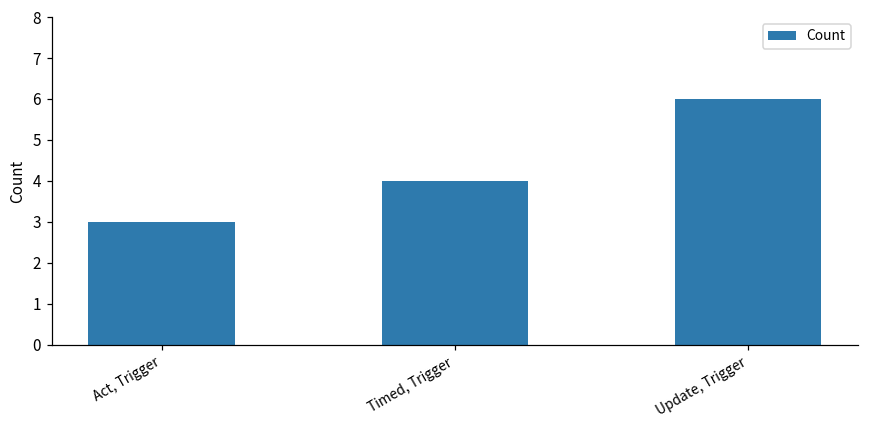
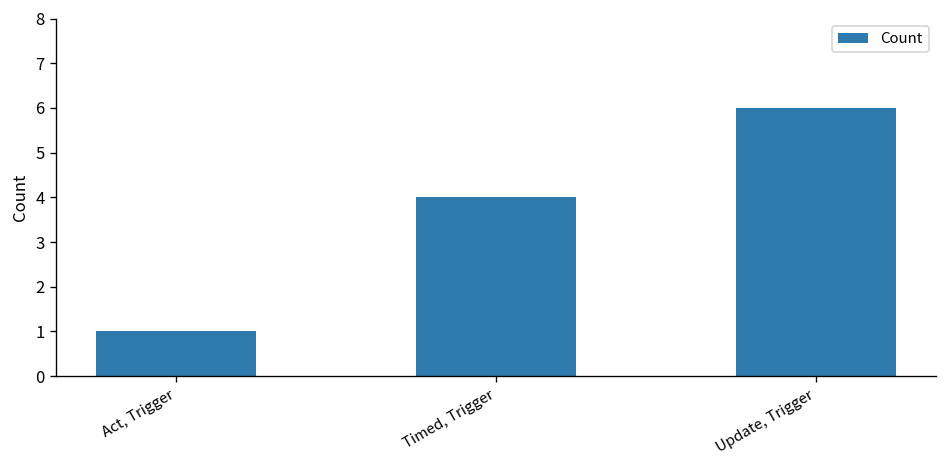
  {
-   "Act, Trigger": 3,
+   "Act, Trigger": 1,
    "Timed, Trigger": 4,
    "Update, Trigger": 6
  }
